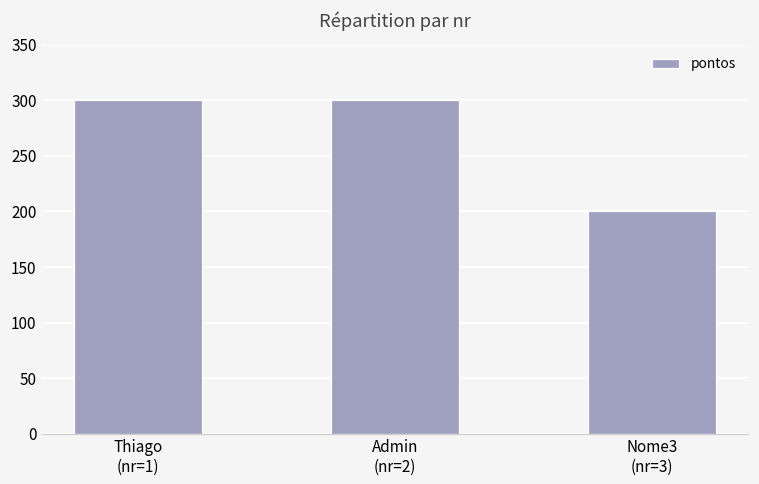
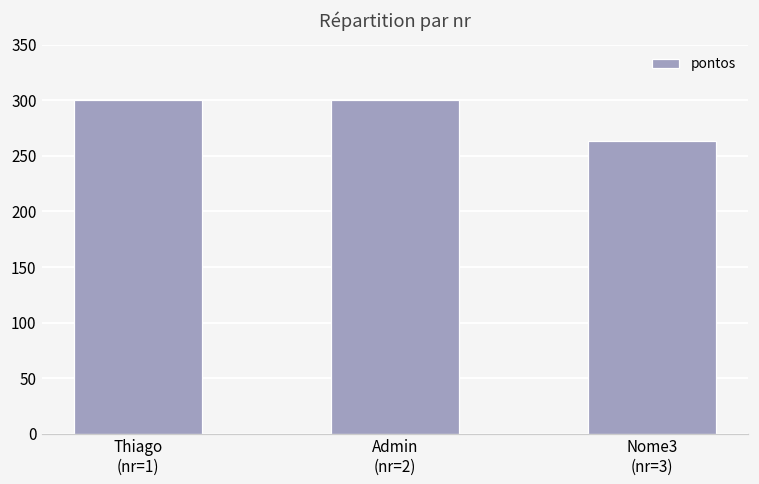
  {
    "Thiago (nr=1)": 300,
    "Admin (nr=2)": 300,
-   "Nome3 (nr=3)": 200
+   "Nome3 (nr=3)": 263
  }
